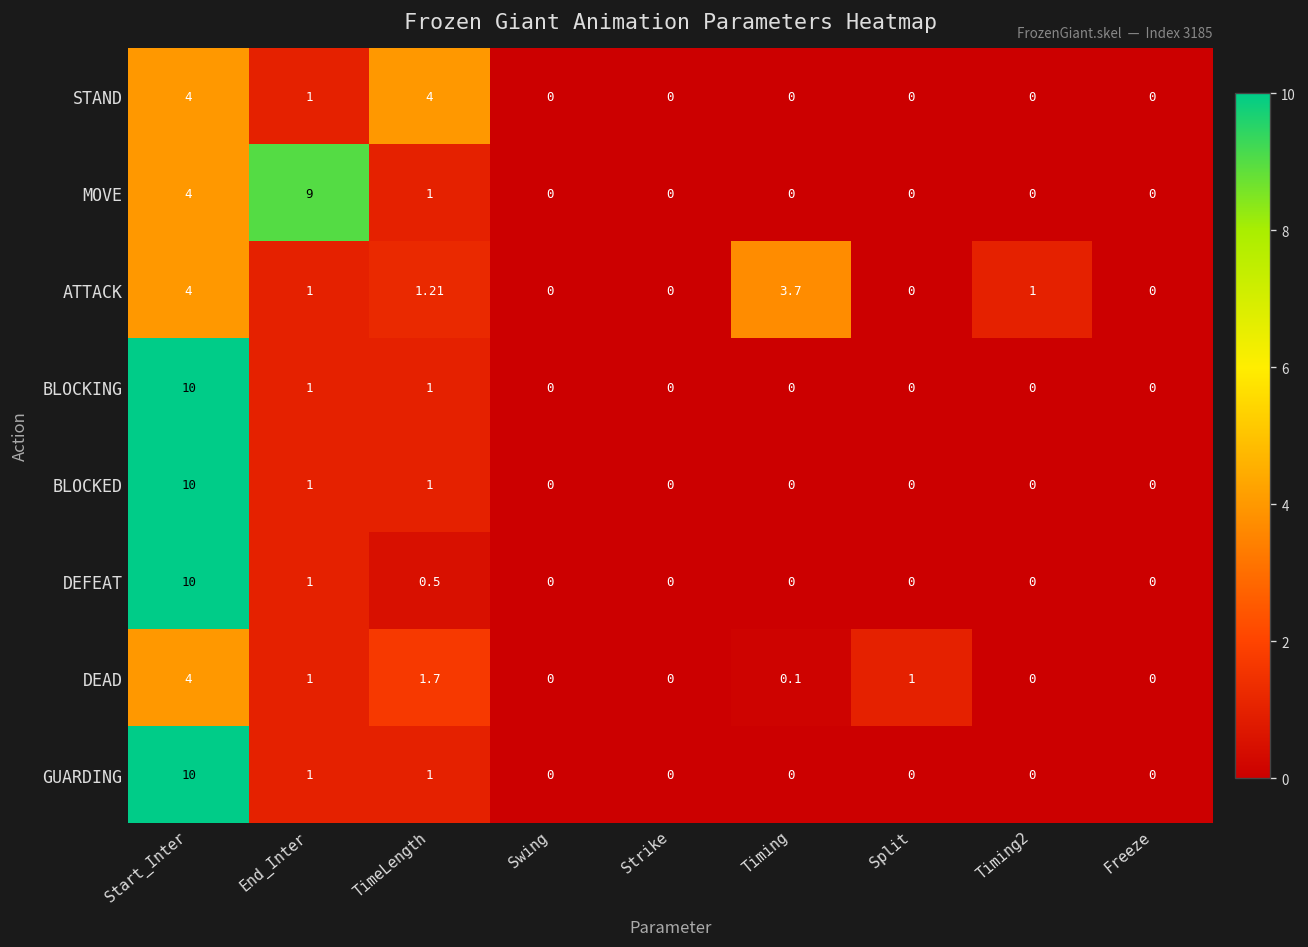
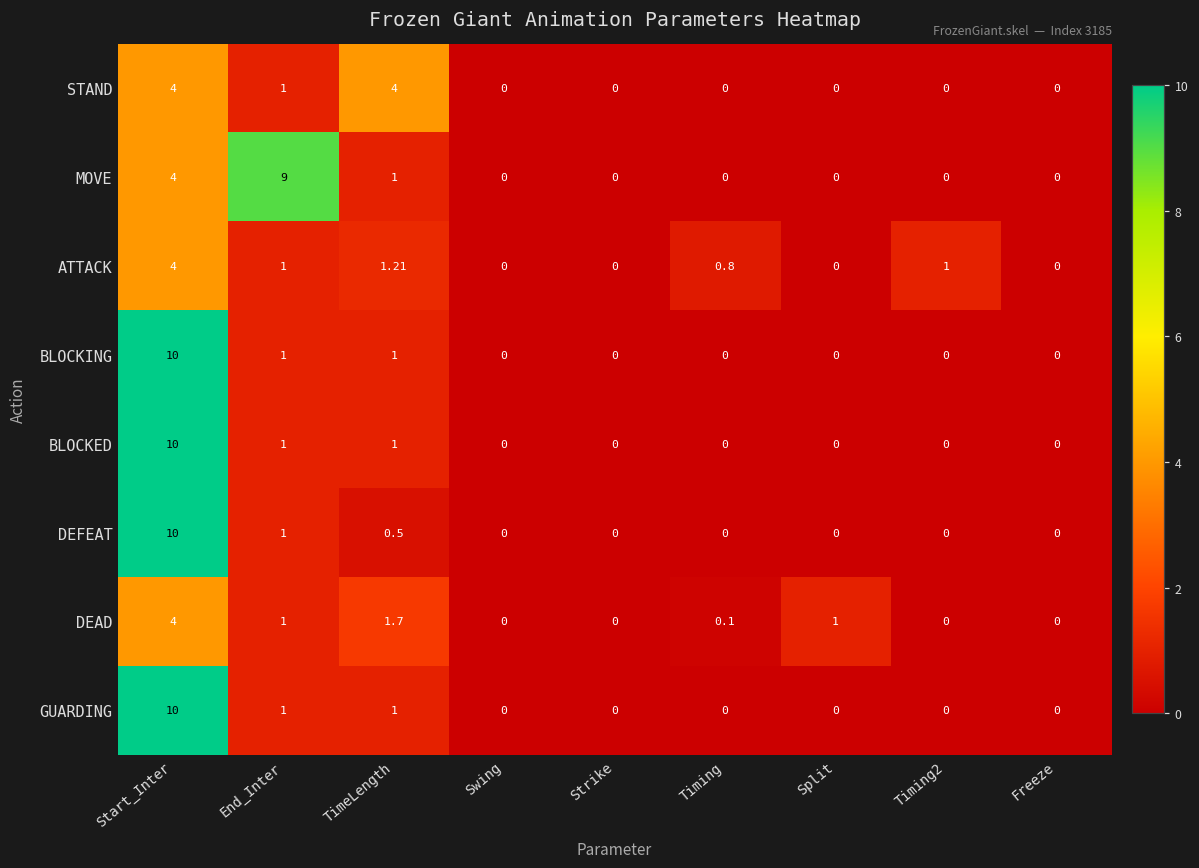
  {
    "STAND": {
      "Start_Inter": 4,
      "End_Inter": 1,
      "TimeLength": 4,
      "Swing": 0,
      "Strike": 0,
      "Timing": 0,
      "Split": 0,
      "Timing2": 0,
      "Freeze": 0
    },
    "MOVE": {
      "Start_Inter": 4,
      "End_Inter": 9,
      "TimeLength": 1,
      "Swing": 0,
      "Strike": 0,
      "Timing": 0,
      "Split": 0,
      "Timing2": 0,
      "Freeze": 0
    },
    "ATTACK": {
      "Start_Inter": 4,
      "End_Inter": 1,
      "TimeLength": 1.21,
      "Swing": 0,
      "Strike": 0,
-     "Timing": 3.7,
+     "Timing": 0.8,
      "Split": 0,
      "Timing2": 1,
      "Freeze": 0
    },
    "BLOCKING": {
      "Start_Inter": 10,
      "End_Inter": 1,
      "TimeLength": 1,
      "Swing": 0,
      "Strike": 0,
      "Timing": 0,
      "Split": 0,
      "Timing2": 0,
      "Freeze": 0
    },
    "BLOCKED": {
      "Start_Inter": 10,
      "End_Inter": 1,
      "TimeLength": 1,
      "Swing": 0,
      "Strike": 0,
      "Timing": 0,
      "Split": 0,
      "Timing2": 0,
      "Freeze": 0
    },
    "DEFEAT": {
      "Start_Inter": 10,
      "End_Inter": 1,
      "TimeLength": 0.5,
      "Swing": 0,
      "Strike": 0,
      "Timing": 0,
      "Split": 0,
      "Timing2": 0,
      "Freeze": 0
    },
    "DEAD": {
      "Start_Inter": 4,
      "End_Inter": 1,
      "TimeLength": 1.7,
      "Swing": 0,
      "Strike": 0,
      "Timing": 0.1,
      "Split": 1,
      "Timing2": 0,
      "Freeze": 0
    },
    "GUARDING": {
      "Start_Inter": 10,
      "End_Inter": 1,
      "TimeLength": 1,
      "Swing": 0,
      "Strike": 0,
      "Timing": 0,
      "Split": 0,
      "Timing2": 0,
      "Freeze": 0
    }
  }
